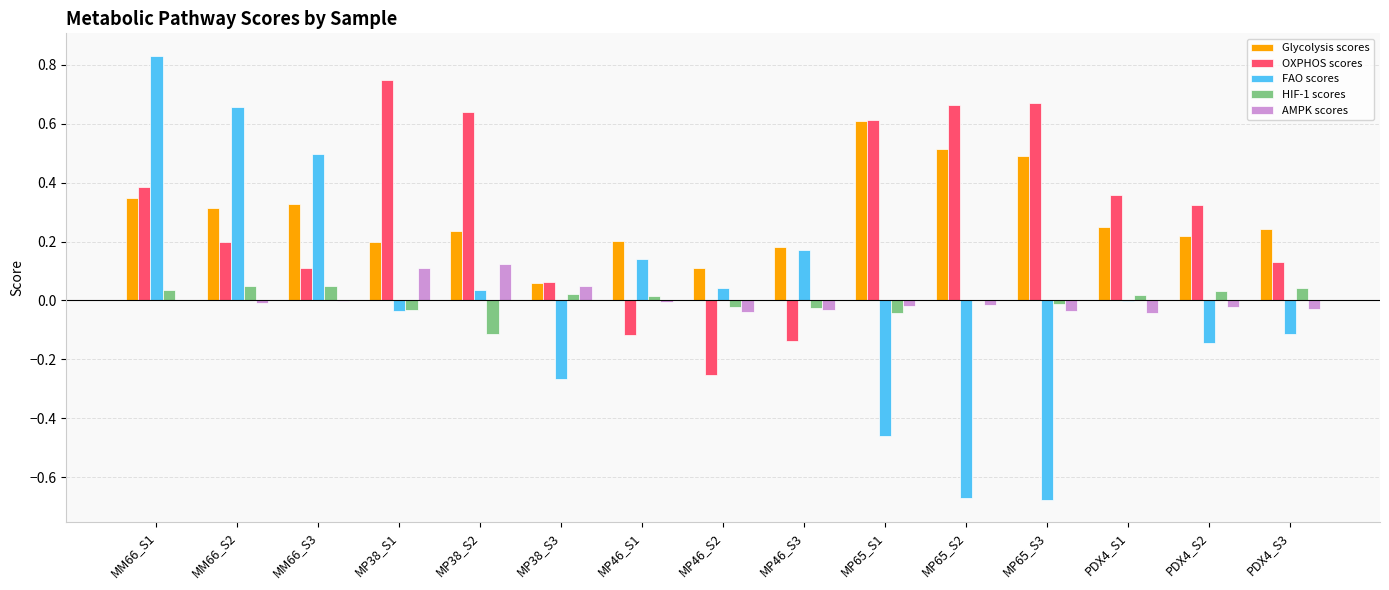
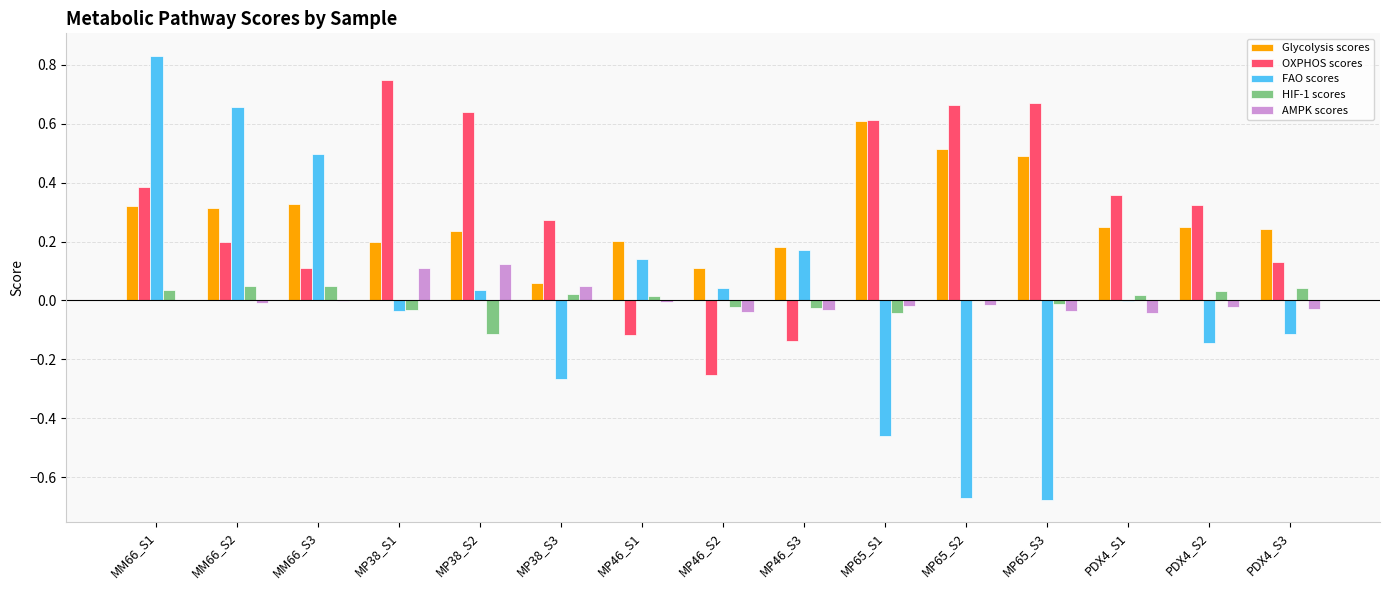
  {
    "Glycolysis scores": {
-     "MM66_S1": 0.35,
+     "MM66_S1": 0.32,
      "MM66_S2": 0.31,
      "MM66_S3": 0.33,
      "MP38_S1": 0.20,
      "MP38_S2": 0.23,
      "MP38_S3": 0.06,
      "MP46_S1": 0.20,
      "MP46_S2": 0.11,
      "MP46_S3": 0.18,
      "MP65_S1": 0.61,
      "MP65_S2": 0.51,
      "MP65_S3": 0.49,
      "PDX4_S1": 0.25,
-     "PDX4_S2": 0.22,
+     "PDX4_S2": 0.25,
      "PDX4_S3": 0.24
    },
    "OXPHOS scores": {
      "MM66_S1": 0.39,
      "MM66_S2": 0.20,
      "MM66_S3": 0.11,
      "MP38_S1": 0.75,
      "MP38_S2": 0.64,
-     "MP38_S3": 0.06,
+     "MP38_S3": 0.27,
      "MP46_S1": -0.12,
      "MP46_S2": -0.25,
      "MP46_S3": -0.14,
      "MP65_S1": 0.61,
      "MP65_S2": 0.66,
      "MP65_S3": 0.67,
      "PDX4_S1": 0.36,
      "PDX4_S2": 0.32,
      "PDX4_S3": 0.13
    },
    "FAO scores": {
      "MM66_S1": 0.83,
      "MM66_S2": 0.66,
      "MM66_S3": 0.50,
      "MP38_S1": -0.04,
      "MP38_S2": 0.04,
      "MP38_S3": -0.27,
      "MP46_S1": 0.14,
      "MP46_S2": 0.04,
      "MP46_S3": 0.17,
      "MP65_S1": -0.46,
      "MP65_S2": -0.67,
      "MP65_S3": -0.68,
      "PDX4_S2": -0.14,
      "PDX4_S3": -0.12
    },
    "HIF-1 scores": {
      "MM66_S1": 0.04,
      "MM66_S2": 0.05,
      "MM66_S3": 0.05,
      "MP38_S1": -0.03,
      "MP38_S2": -0.11,
      "MP38_S3": 0.02,
      "MP46_S1": 0.02,
      "MP46_S2": -0.02,
      "MP46_S3": -0.02,
      "MP65_S1": -0.04,
      "MP65_S3": -0.01,
      "PDX4_S1": 0.02,
      "PDX4_S2": 0.03,
      "PDX4_S3": 0.04
    },
    "AMPK scores": {
      "MM66_S2": -0.01,
      "MP38_S1": 0.11,
      "MP38_S2": 0.12,
      "MP38_S3": 0.05,
      "MP46_S2": -0.04,
      "MP46_S3": -0.03,
      "MP65_S1": -0.02,
      "MP65_S2": -0.02,
      "MP65_S3": -0.04,
      "PDX4_S1": -0.04,
      "PDX4_S2": -0.02,
      "PDX4_S3": -0.03
    }
  }
